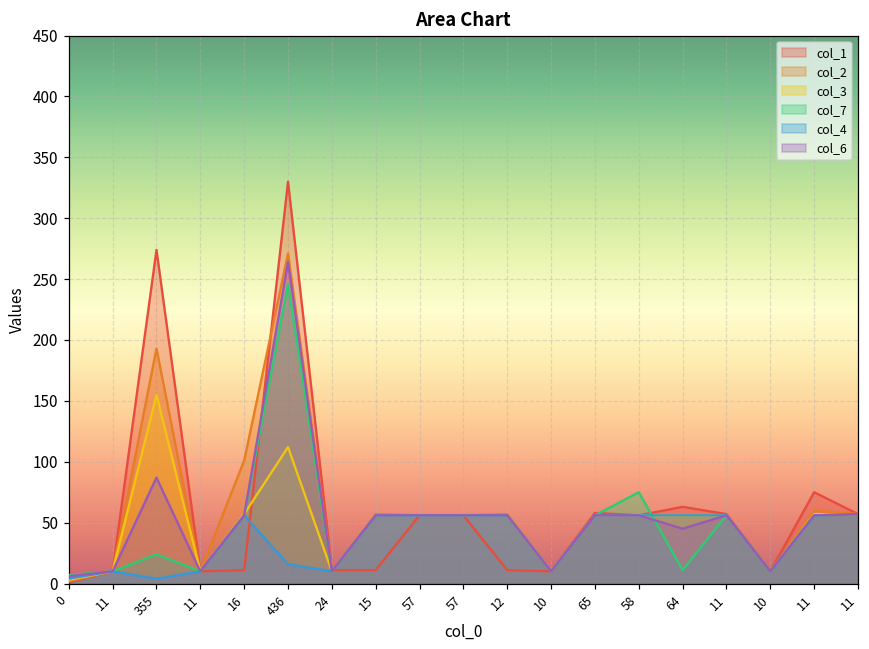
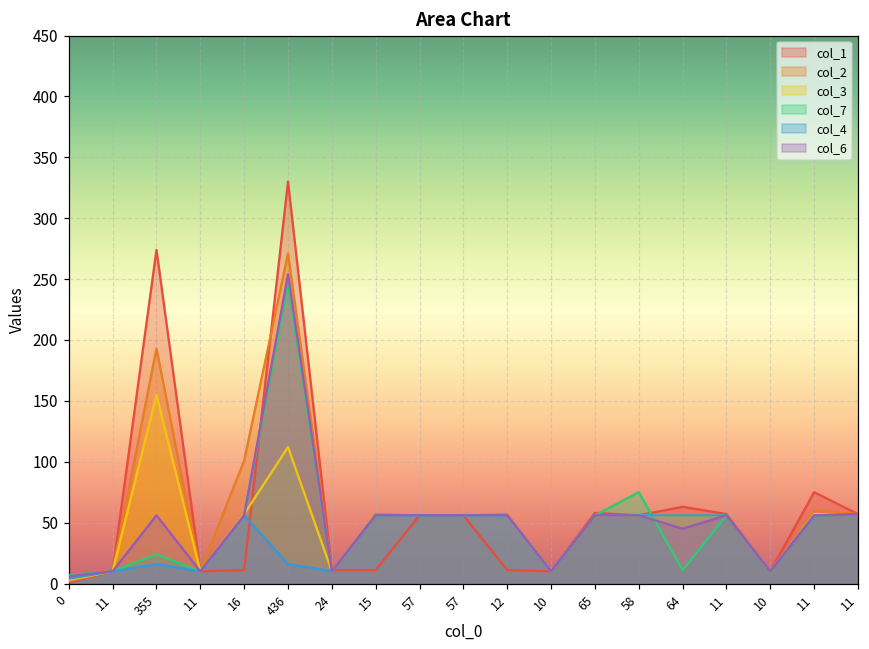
  {
    "col_7": {
      "355": 24,
      "436": 246,
      "58": 75,
      "64": 11
    },
    "col_4": {
-     "355": 4,
+     "355": 16,
      "436": 16
    },
    "col_6": {
-     "355": 87,
-     "436": 264,
+     "355": 56,
+     "436": 254,
      "64": 45
    }
  }
